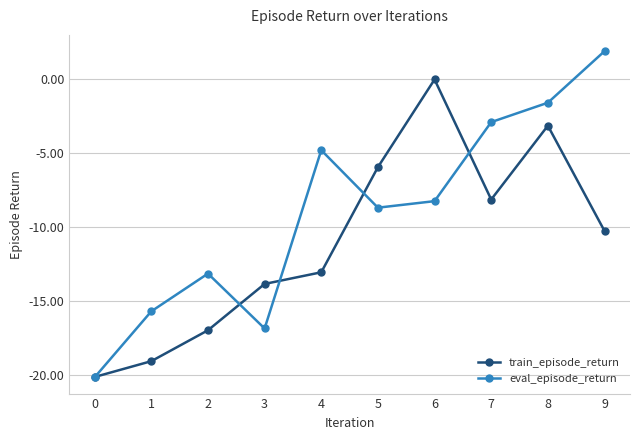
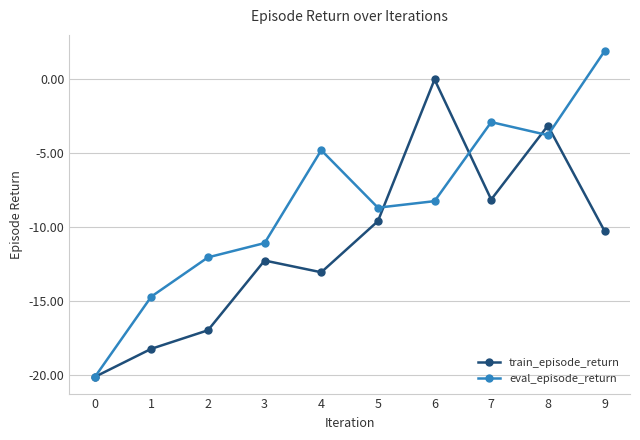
  {
    "train_episode_return": {
-     "1": -19.1,
+     "1": -18.2,
      "2": -17.0,
-     "3": -13.9,
+     "3": -12.3,
      "4": -13.1,
-     "5": -6.0,
+     "5": -9.6,
      "6": -0.1,
      "7": -8.2,
      "8": -3.2,
      "9": -10.3
    },
    "eval_episode_return": {
-     "1": -15.7,
-     "2": -13.2,
-     "3": -16.9,
+     "1": -14.7,
+     "2": -12.1,
+     "3": -11.1,
      "4": -4.8,
      "5": -8.7,
      "6": -8.3,
      "7": -2.9,
-     "8": -1.6,
+     "8": -3.8,
      "9": 1.9
    }
  }
